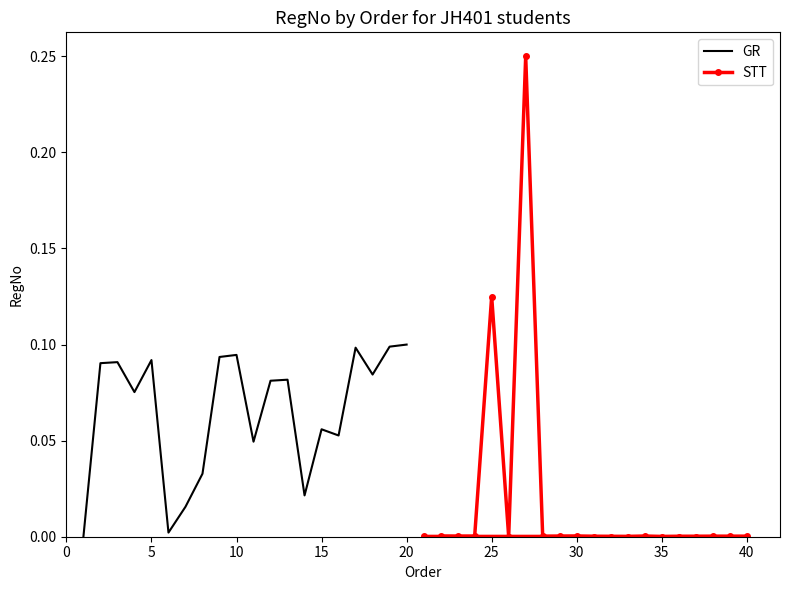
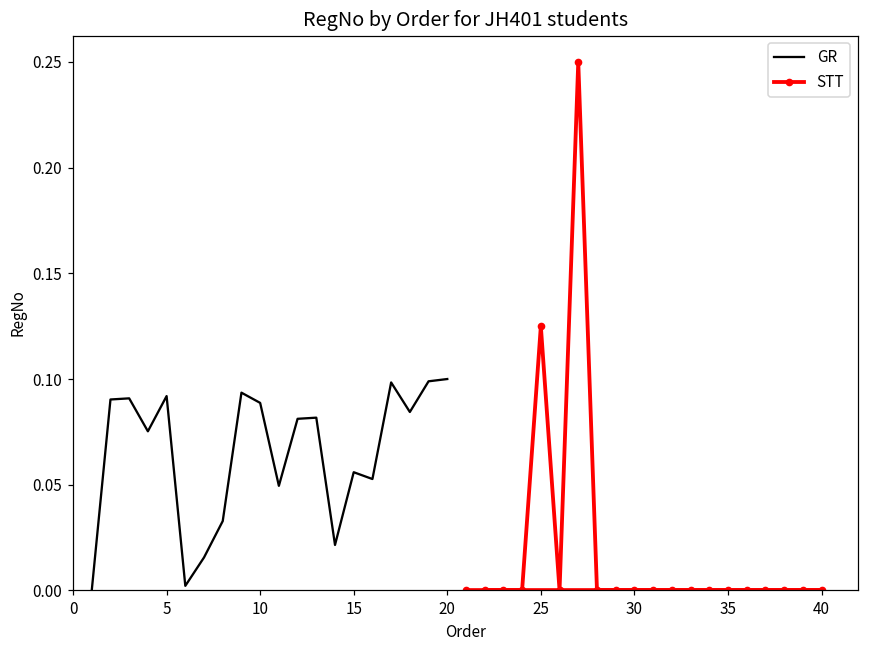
  {
    "GR": {
      "5": 0.092,
-     "10": 0.095,
+     "10": 0.089,
      "15": 0.056,
      "20": 0.100
    }
  }
